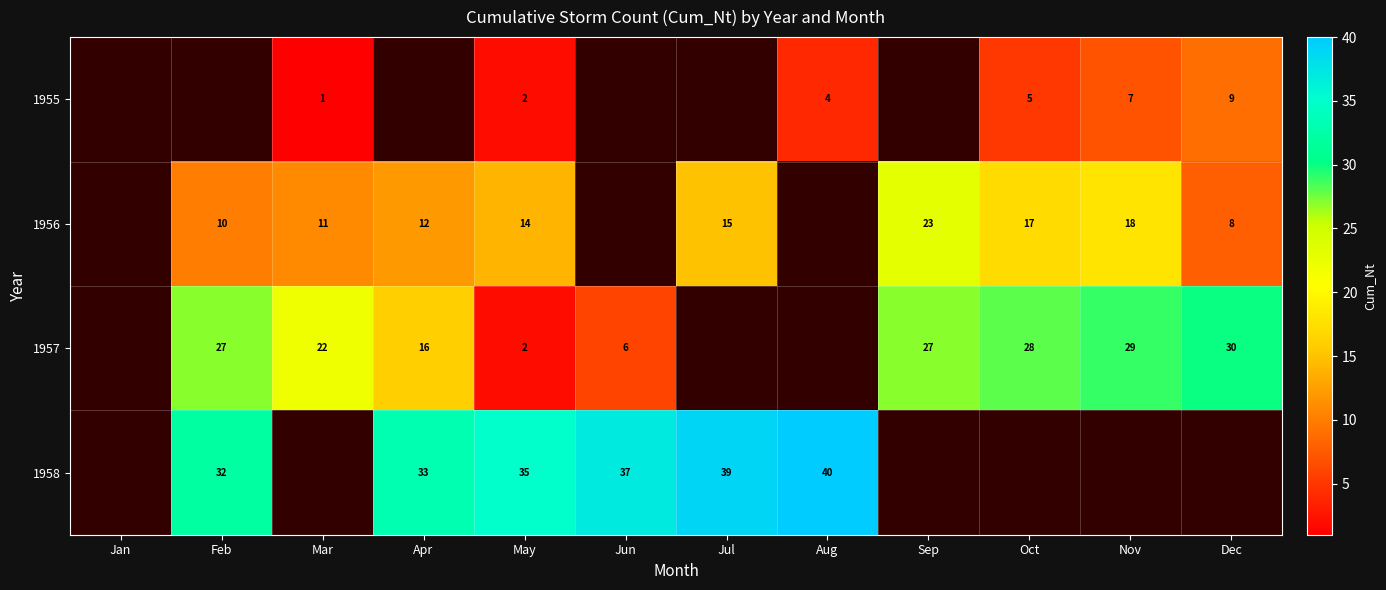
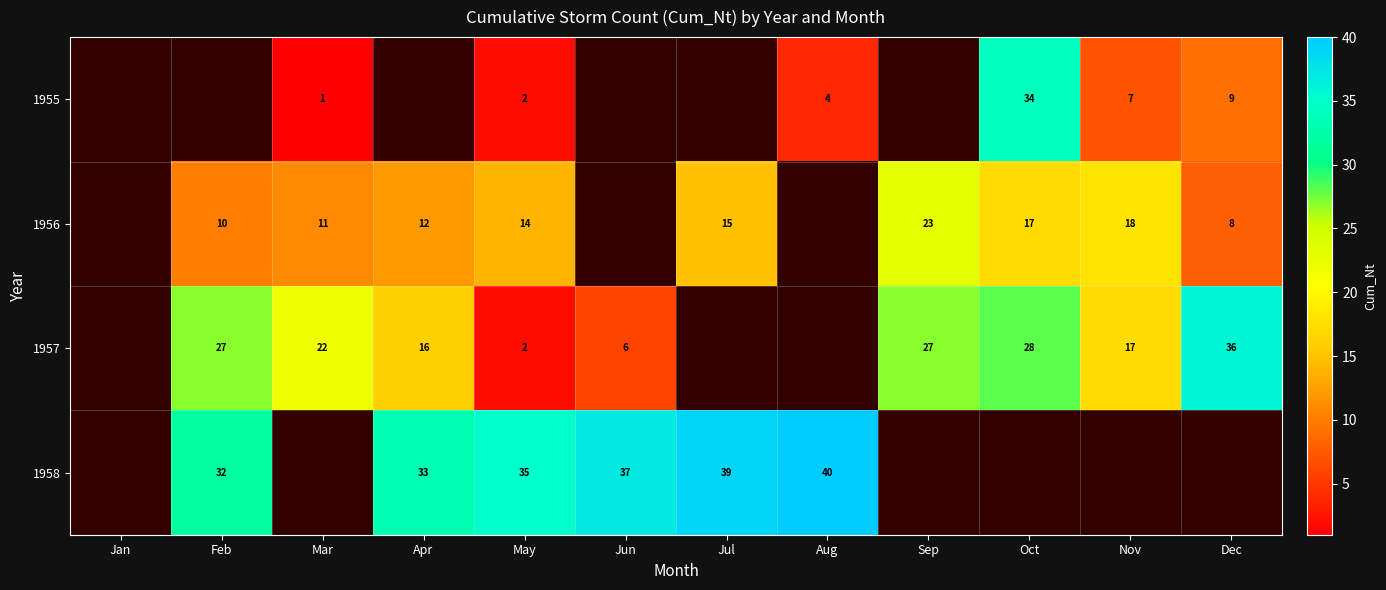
  {
    "1955": {
      "Mar": 1,
      "May": 2,
      "Aug": 4,
-     "Oct": 5,
+     "Oct": 34,
      "Nov": 7,
      "Dec": 9
    },
    "1956": {
      "Feb": 10,
      "Mar": 11,
      "Apr": 12,
      "May": 14,
      "Jul": 15,
      "Sep": 23,
      "Oct": 17,
      "Nov": 18,
      "Dec": 8
    },
    "1957": {
      "Feb": 27,
      "Mar": 22,
      "Apr": 16,
      "May": 2,
      "Jun": 6,
      "Sep": 27,
      "Oct": 28,
-     "Nov": 29,
-     "Dec": 30
+     "Nov": 17,
+     "Dec": 36
    },
    "1958": {
      "Feb": 32,
      "Apr": 33,
      "May": 35,
      "Jun": 37,
      "Jul": 39,
      "Aug": 40
    }
  }
